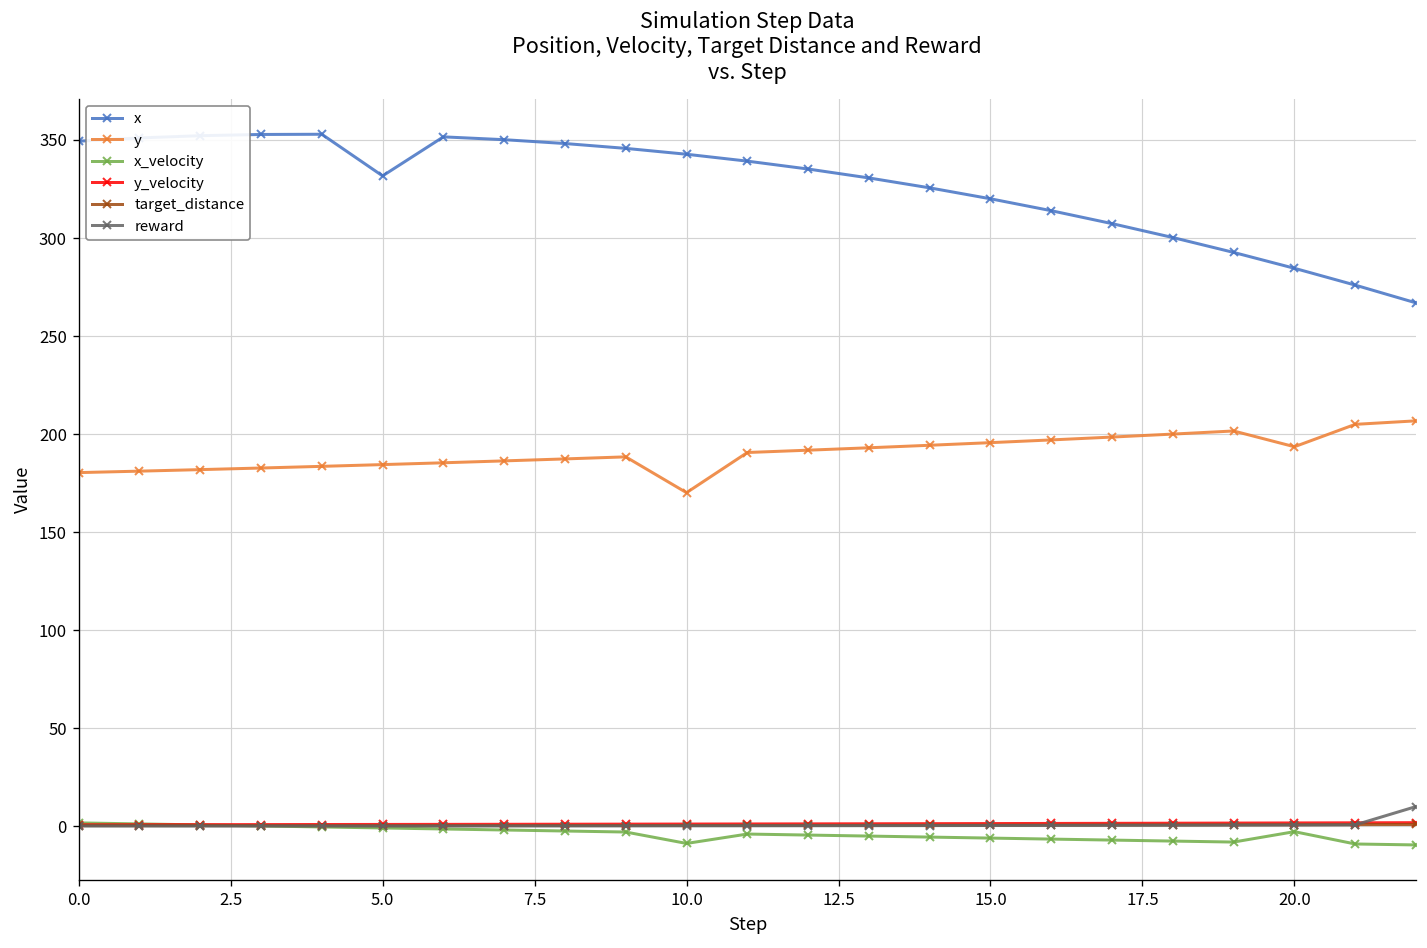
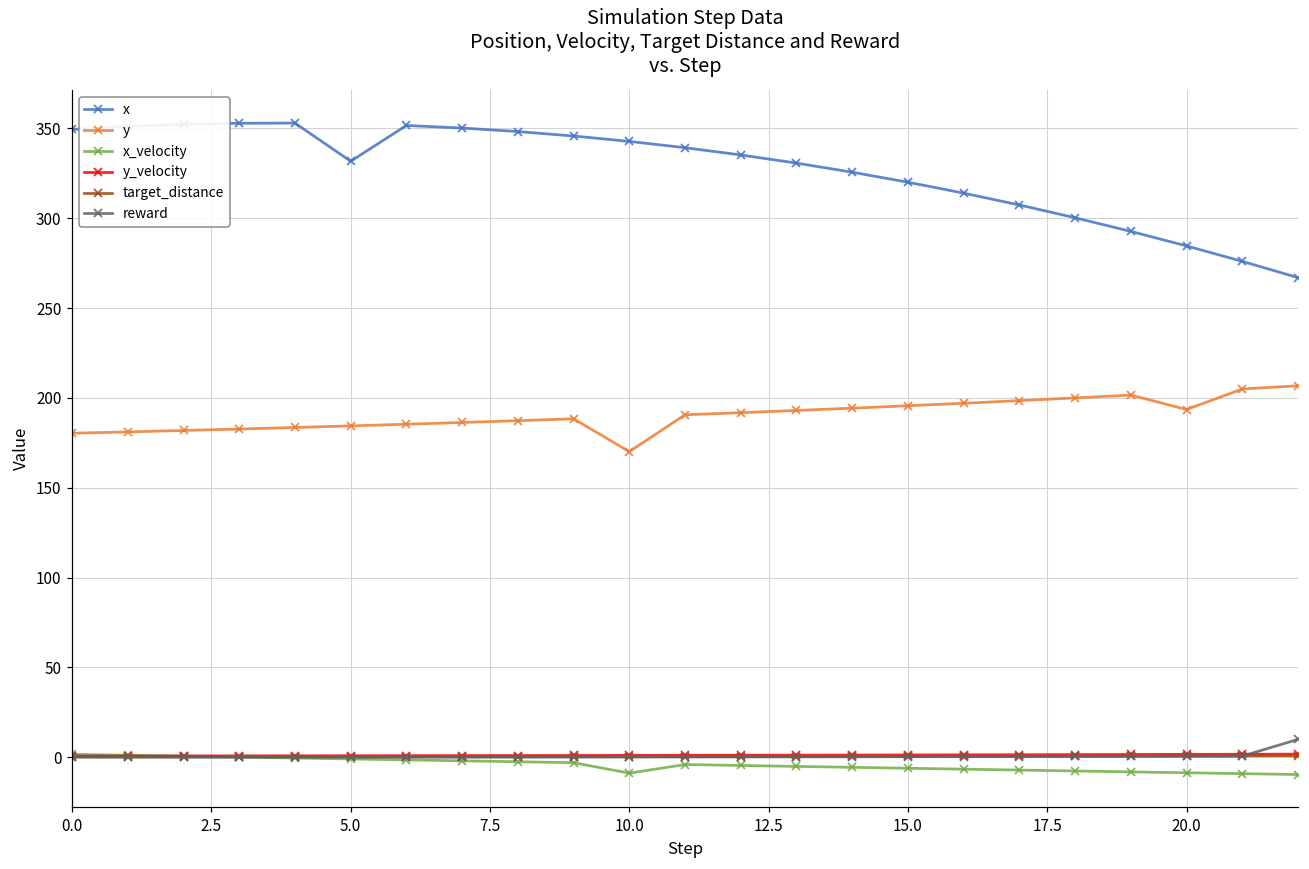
  {
    "x": {
      "0.0": 349,
      "5.0": 332,
      "10.0": 343,
      "15.0": 320,
      "20.0": 285
    },
    "y": {
      "0.0": 180,
      "5.0": 184,
      "10.0": 170,
      "15.0": 196,
      "20.0": 194
    },
    "x_velocity": {
      "10.0": -9,
      "15.0": -6,
-     "20.0": -3
+     "20.0": -9
    }
  }
